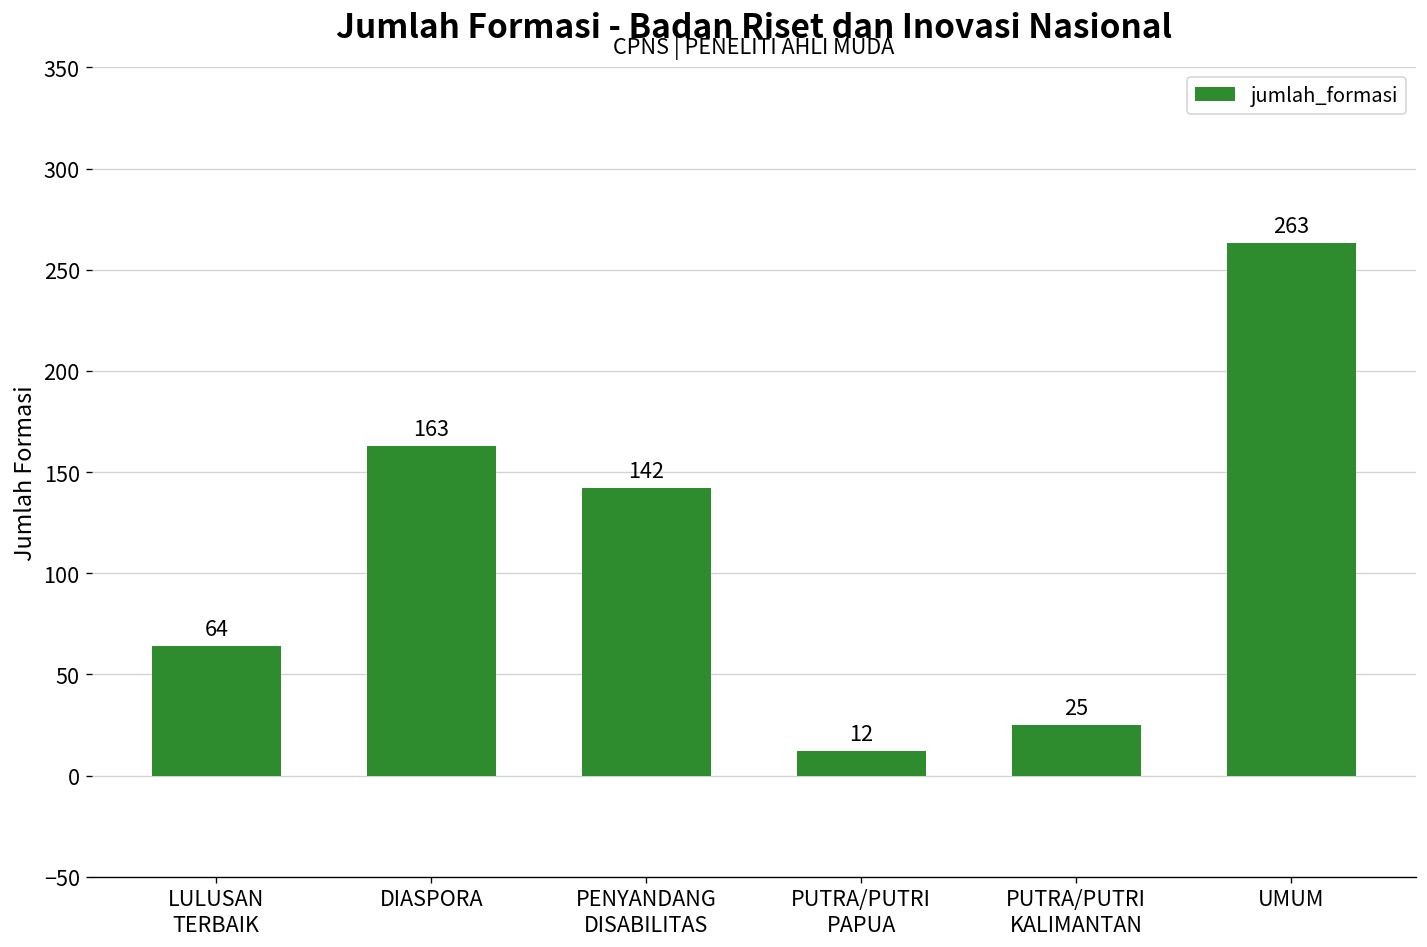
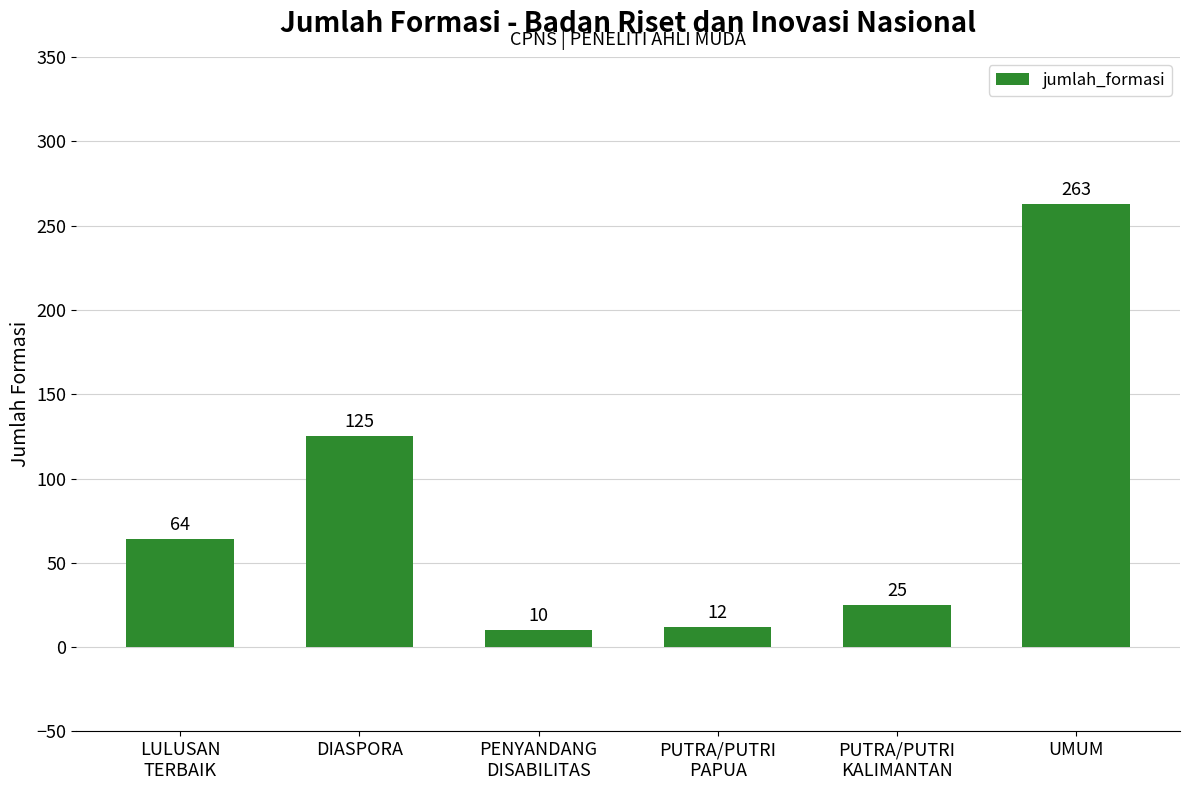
  {
    "LULUSAN TERBAIK": 64,
-   "DIASPORA": 163,
-   "PENYANDANG DISABILITAS": 142,
+   "DIASPORA": 125,
+   "PENYANDANG DISABILITAS": 10,
    "PUTRA/PUTRI PAPUA": 12,
    "PUTRA/PUTRI KALIMANTAN": 25,
    "UMUM": 263
  }
